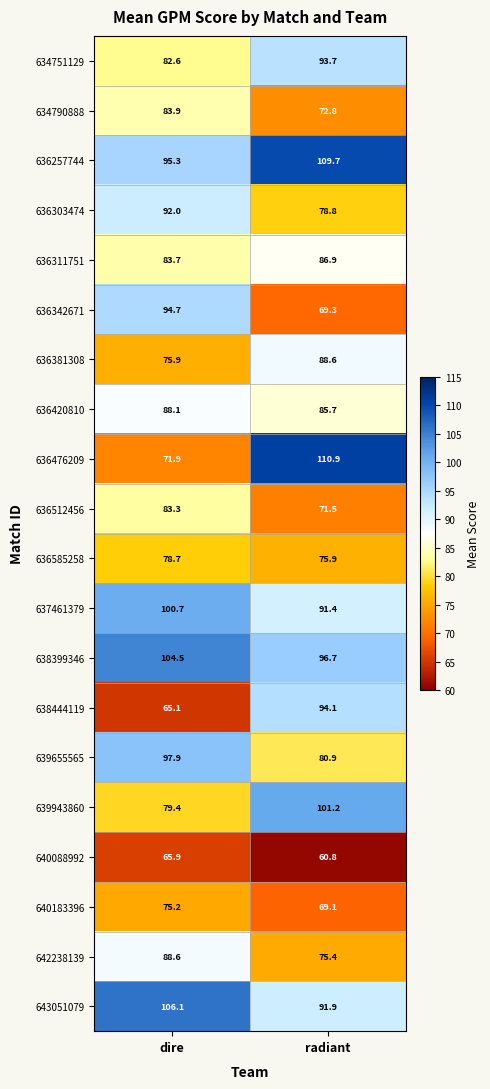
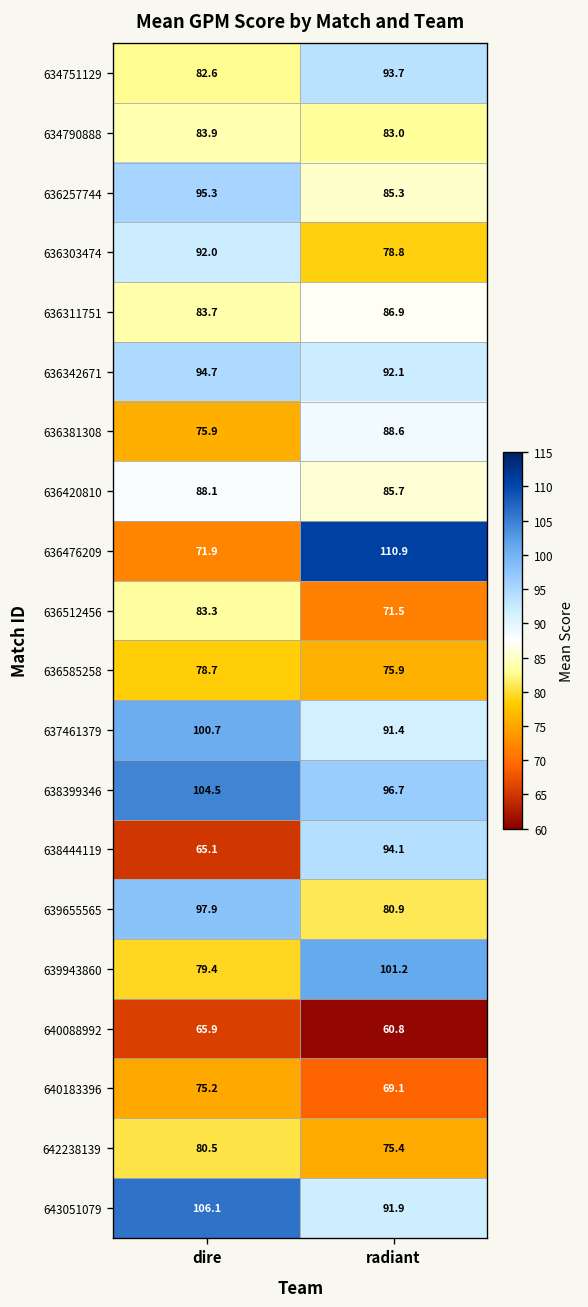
  {
    "634751129": {
      "dire": 82.6,
      "radiant": 93.7
    },
    "634790888": {
      "dire": 83.9,
-     "radiant": 72.8
+     "radiant": 83.0
    },
    "636257744": {
      "dire": 95.3,
-     "radiant": 109.7
+     "radiant": 85.3
    },
    "636303474": {
      "dire": 92.0,
      "radiant": 78.8
    },
    "636311751": {
      "dire": 83.7,
      "radiant": 86.9
    },
    "636342671": {
      "dire": 94.7,
-     "radiant": 69.3
+     "radiant": 92.1
    },
    "636381308": {
      "dire": 75.9,
      "radiant": 88.6
    },
    "636420810": {
      "dire": 88.1,
      "radiant": 85.7
    },
    "636476209": {
      "dire": 71.9,
      "radiant": 110.9
    },
    "636512456": {
      "dire": 83.3,
      "radiant": 71.5
    },
    "636585258": {
      "dire": 78.7,
      "radiant": 75.9
    },
    "637461379": {
      "dire": 100.7,
      "radiant": 91.4
    },
    "638399346": {
      "dire": 104.5,
      "radiant": 96.7
    },
    "638444119": {
      "dire": 65.1,
      "radiant": 94.1
    },
    "639655565": {
      "dire": 97.9,
      "radiant": 80.9
    },
    "639943860": {
      "dire": 79.4,
      "radiant": 101.2
    },
    "640088992": {
      "dire": 65.9,
      "radiant": 60.8
    },
    "640183396": {
      "dire": 75.2,
      "radiant": 69.1
    },
    "642238139": {
-     "dire": 88.6,
+     "dire": 80.5,
      "radiant": 75.4
    },
    "643051079": {
      "dire": 106.1,
      "radiant": 91.9
    }
  }
